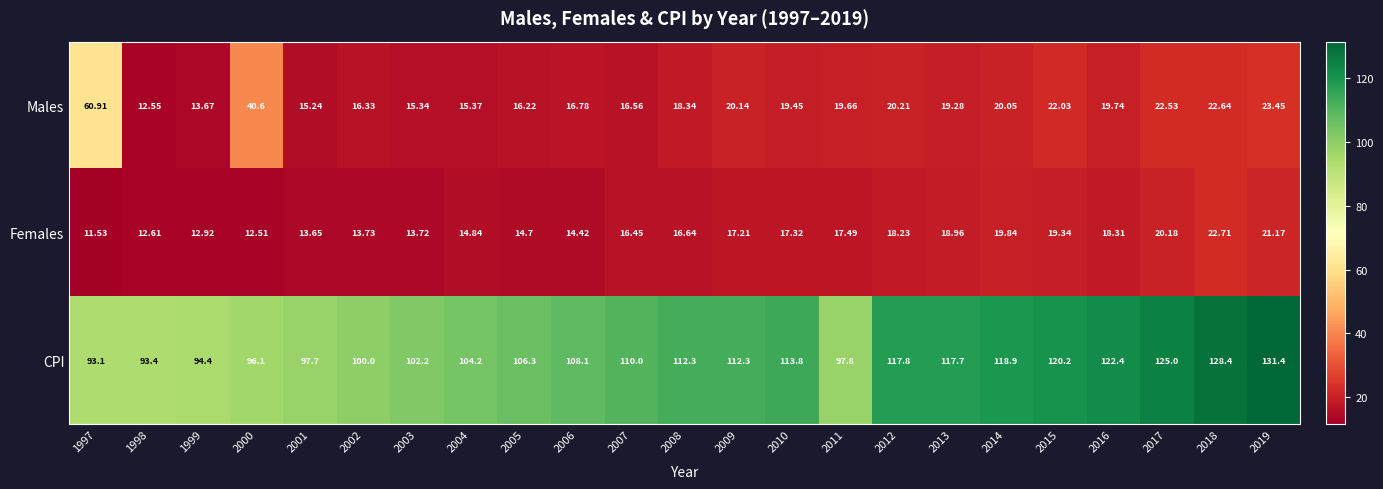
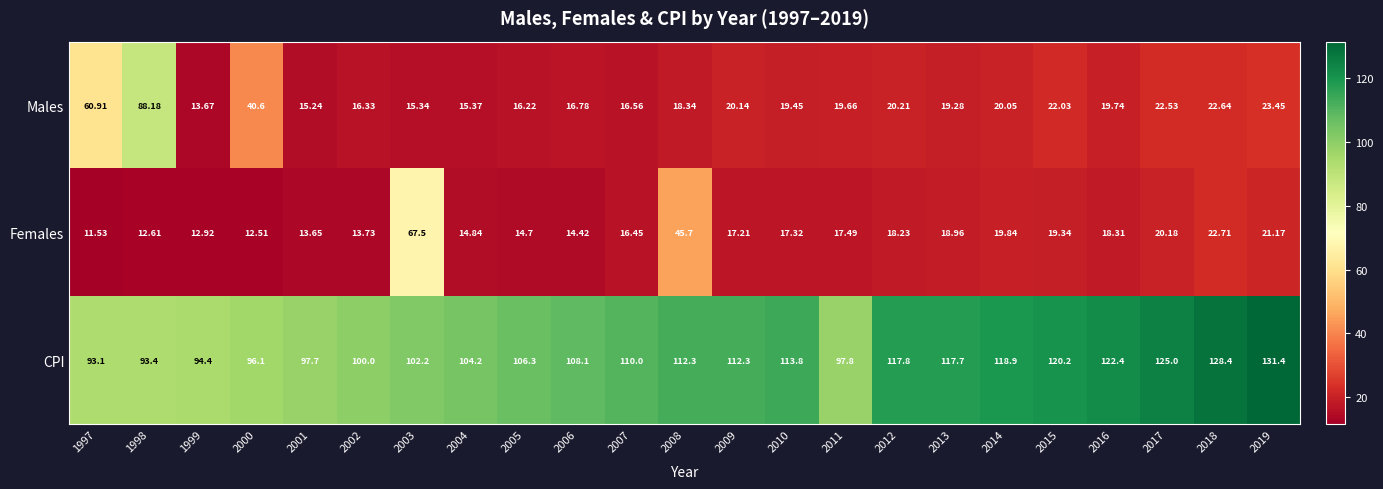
  {
    "Males": {
      "1997": 60.91,
-     "1998": 12.55,
+     "1998": 88.18,
      "1999": 13.67,
      "2000": 40.6,
      "2001": 15.24,
      "2002": 16.33,
      "2003": 15.34,
      "2004": 15.37,
      "2005": 16.22,
      "2006": 16.78,
      "2007": 16.56,
      "2008": 18.34,
      "2009": 20.14,
      "2010": 19.45,
      "2011": 19.66,
      "2012": 20.21,
      "2013": 19.28,
      "2014": 20.05,
      "2015": 22.03,
      "2016": 19.74,
      "2017": 22.53,
      "2018": 22.64,
      "2019": 23.45
    },
    "Females": {
      "1997": 11.53,
      "1998": 12.61,
      "1999": 12.92,
      "2000": 12.51,
      "2001": 13.65,
      "2002": 13.73,
-     "2003": 13.72,
+     "2003": 67.5,
      "2004": 14.84,
      "2005": 14.7,
      "2006": 14.42,
      "2007": 16.45,
-     "2008": 16.64,
+     "2008": 45.7,
      "2009": 17.21,
      "2010": 17.32,
      "2011": 17.49,
      "2012": 18.23,
      "2013": 18.96,
      "2014": 19.84,
      "2015": 19.34,
      "2016": 18.31,
      "2017": 20.18,
      "2018": 22.71,
      "2019": 21.17
    },
    "CPI": {
      "1997": 93.1,
      "1998": 93.4,
      "1999": 94.4,
      "2000": 96.1,
      "2001": 97.7,
      "2002": 100.0,
      "2003": 102.2,
      "2004": 104.2,
      "2005": 106.3,
      "2006": 108.1,
      "2007": 110.0,
      "2008": 112.3,
      "2009": 112.3,
      "2010": 113.8,
      "2011": 97.8,
      "2012": 117.8,
      "2013": 117.7,
      "2014": 118.9,
      "2015": 120.2,
      "2016": 122.4,
      "2017": 125.0,
      "2018": 128.4,
      "2019": 131.4
    }
  }
